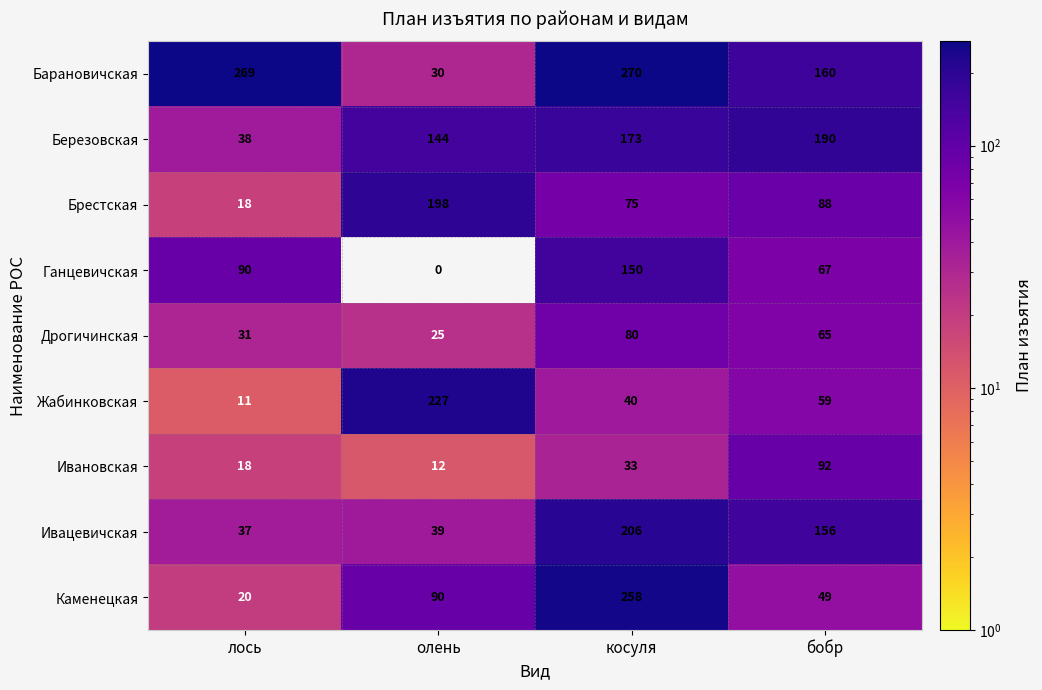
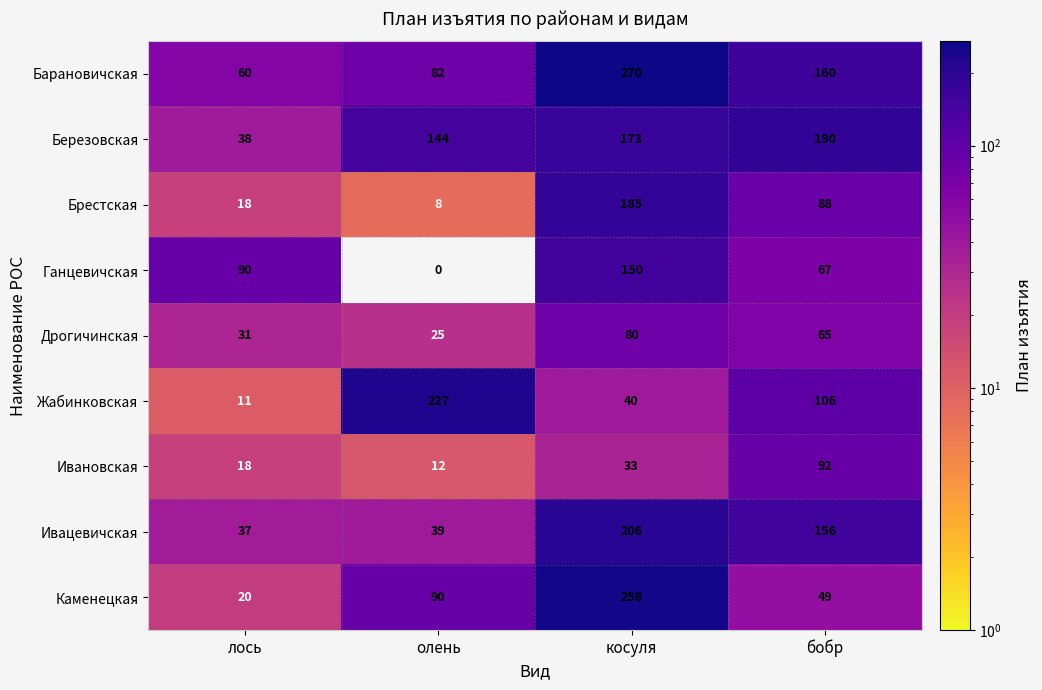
  {
    "Барановичская": {
-     "лось": 269,
-     "олень": 30,
+     "лось": 60,
+     "олень": 82,
      "косуля": 270,
      "бобр": 160
    },
    "Березовская": {
      "лось": 38,
      "олень": 144,
      "косуля": 173,
      "бобр": 190
    },
    "Брестская": {
      "лось": 18,
-     "олень": 198,
-     "косуля": 75,
+     "олень": 8,
+     "косуля": 185,
      "бобр": 88
    },
    "Ганцевичская": {
      "лось": 90,
      "олень": 0,
      "косуля": 150,
      "бобр": 67
    },
    "Дрогичинская": {
      "лось": 31,
      "олень": 25,
      "косуля": 80,
      "бобр": 65
    },
    "Жабинковская": {
      "лось": 11,
      "олень": 227,
      "косуля": 40,
-     "бобр": 59
+     "бобр": 106
    },
    "Ивановская": {
      "лось": 18,
      "олень": 12,
      "косуля": 33,
      "бобр": 92
    },
    "Ивацевичская": {
      "лось": 37,
      "олень": 39,
      "косуля": 206,
      "бобр": 156
    },
    "Каменецкая": {
      "лось": 20,
      "олень": 90,
      "косуля": 258,
      "бобр": 49
    }
  }
